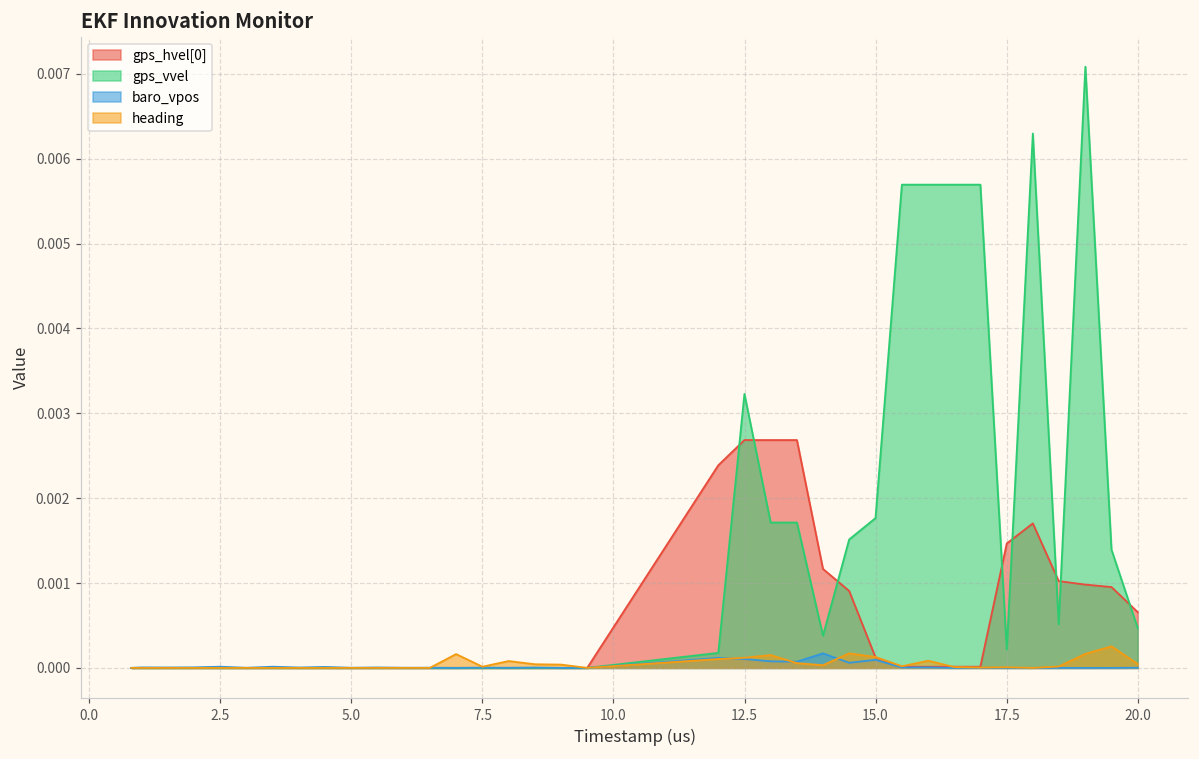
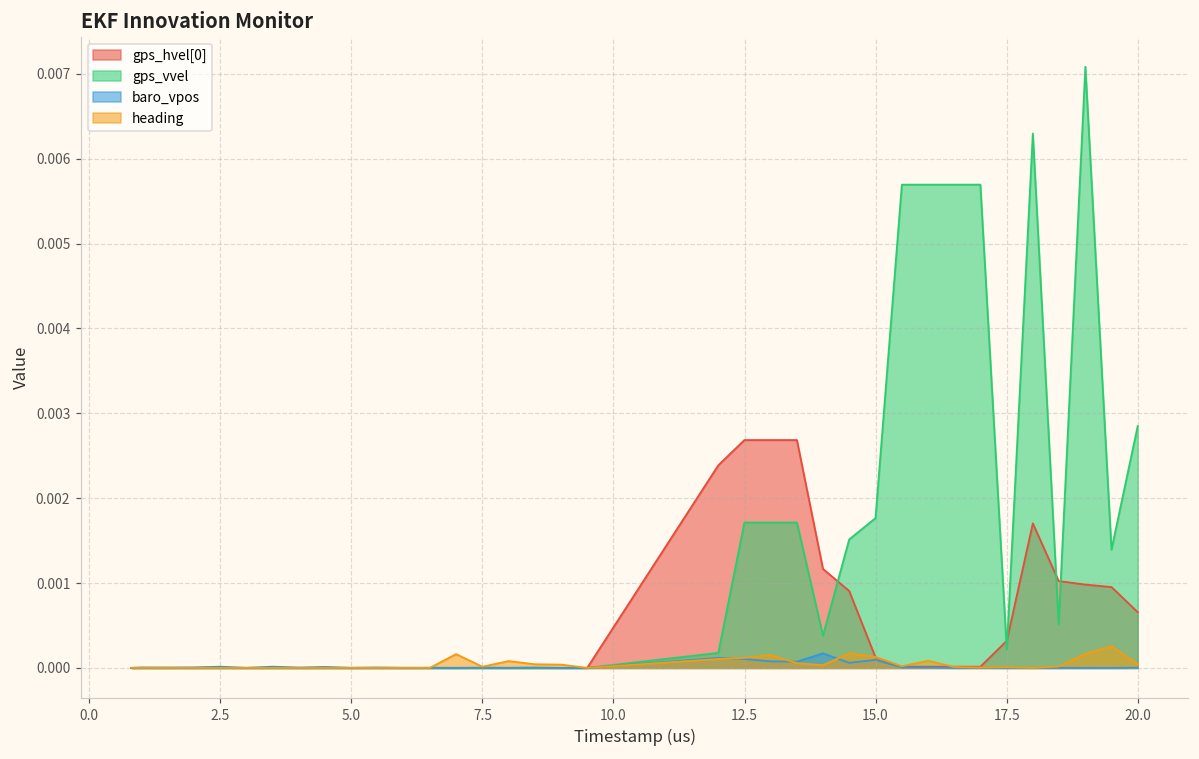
  {
    "gps_hvel[0]": {
      "12.5": 0.0027,
-     "17.5": 0.0015,
+     "17.5": 0.0003,
      "20.0": 0.0007
    },
    "gps_vvel": {
-     "12.5": 0.0032,
+     "12.5": 0.0017,
      "15.0": 0.0018,
      "17.5": 0.0002,
-     "20.0": 0.0005
+     "20.0": 0.0028
    },
    "baro_vpos": {
      "20.0": 0.0000
    },
    "heading": {
      "20.0": 0.0000
    }
  }
